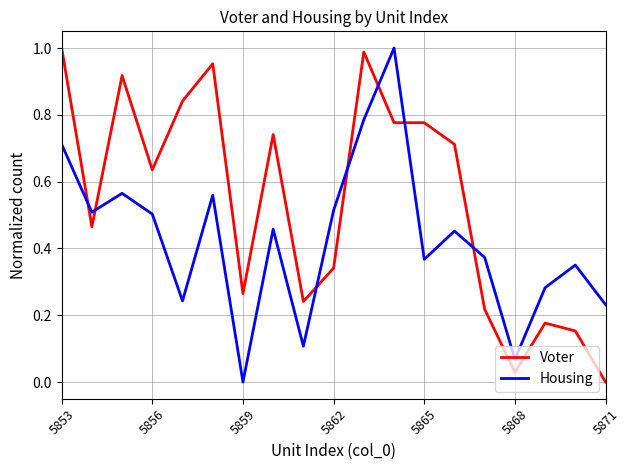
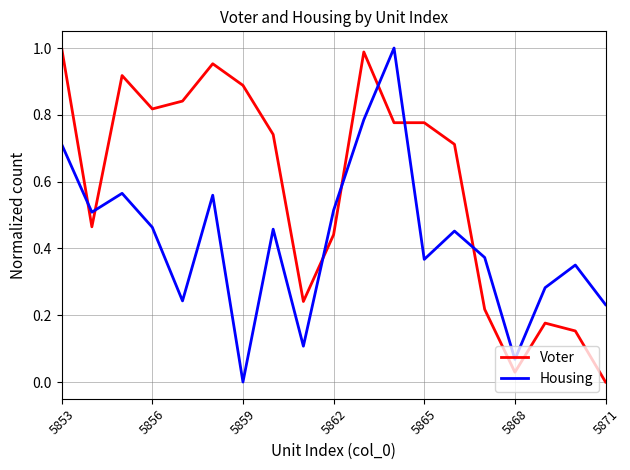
  {
    "Voter": {
      "5853": 1.00,
-     "5856": 0.64,
-     "5859": 0.26,
-     "5862": 0.34,
+     "5856": 0.82,
+     "5859": 0.89,
+     "5862": 0.44,
      "5865": 0.78,
      "5871": 0.00
    },
    "Housing": {
      "5853": 0.71,
-     "5856": 0.50,
+     "5856": 0.46,
      "5859": 0.00,
      "5862": 0.51,
      "5865": 0.37,
      "5871": 0.23
    }
  }
